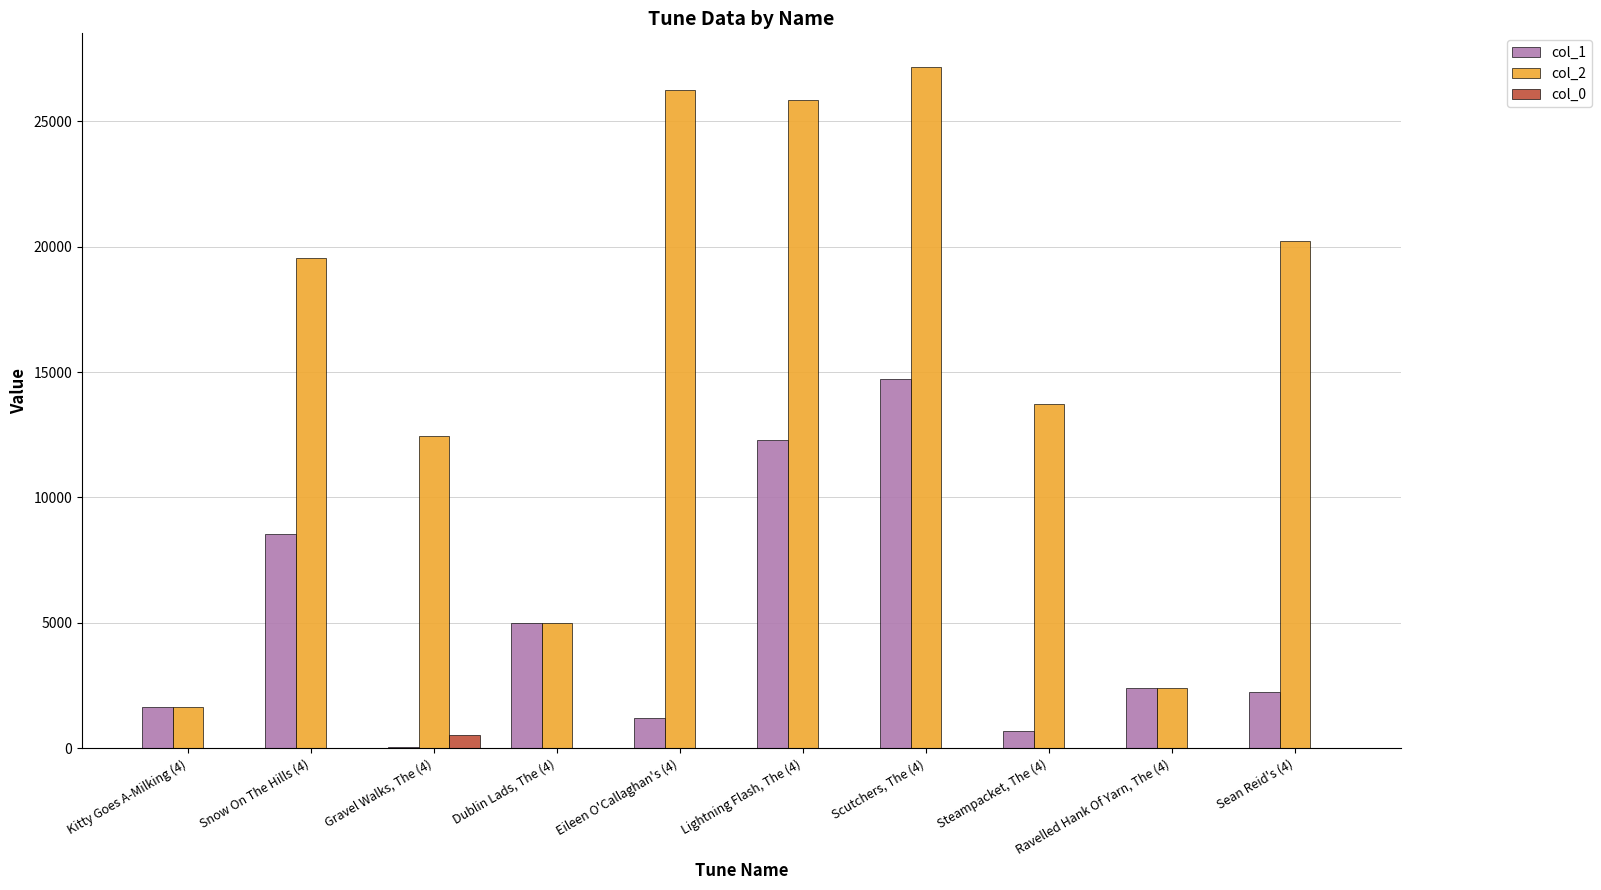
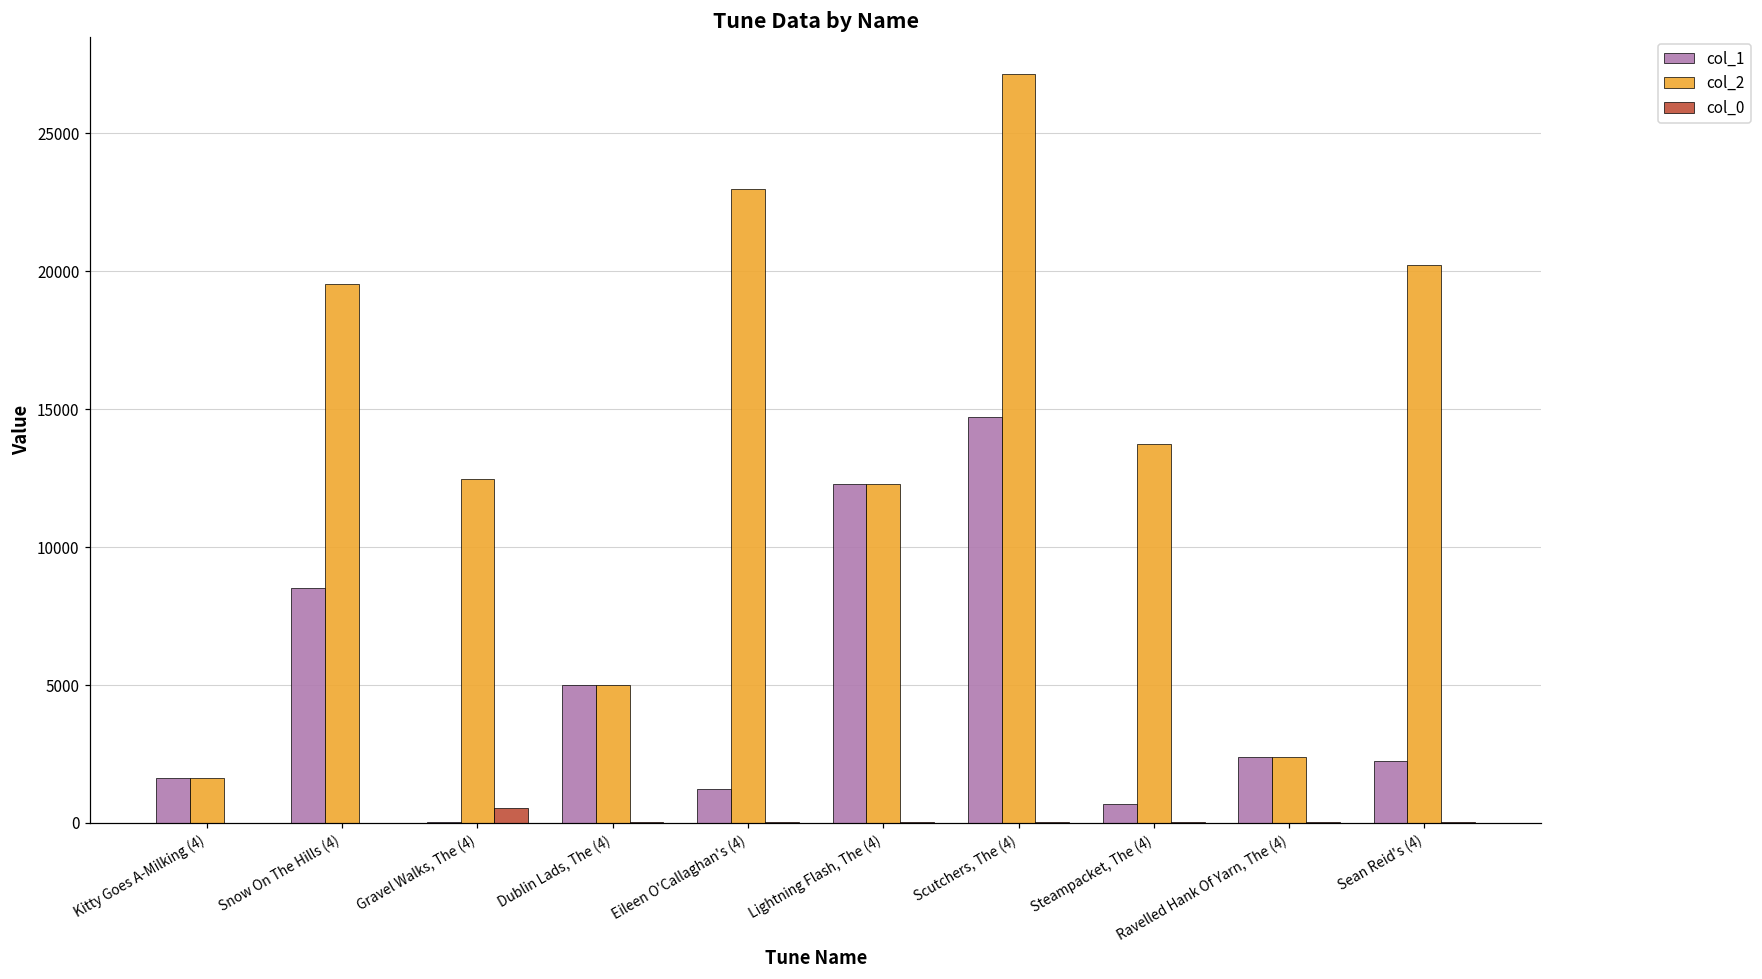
  {
    "col_1": {
      "Kitty Goes A-Milking (4)": 1600,
      "Snow On The Hills (4)": 8500,
      "Dublin Lads, The (4)": 5000,
      "Eileen O'Callaghan's (4)": 1200,
      "Lightning Flash, The (4)": 12300,
      "Scutchers, The (4)": 14700,
      "Steampacket, The (4)": 700,
      "Ravelled Hank Of Yarn, The (4)": 2400,
      "Sean Reid's (4)": 2200
    },
    "col_2": {
      "Kitty Goes A-Milking (4)": 1600,
      "Snow On The Hills (4)": 19600,
      "Gravel Walks, The (4)": 12500,
      "Dublin Lads, The (4)": 5000,
-     "Eileen O'Callaghan's (4)": 26200,
-     "Lightning Flash, The (4)": 25800,
+     "Eileen O'Callaghan's (4)": 23000,
+     "Lightning Flash, The (4)": 12300,
      "Scutchers, The (4)": 27200,
      "Steampacket, The (4)": 13700,
      "Ravelled Hank Of Yarn, The (4)": 2400,
      "Sean Reid's (4)": 20200
    },
    "col_0": {
      "Gravel Walks, The (4)": 500
    }
  }
